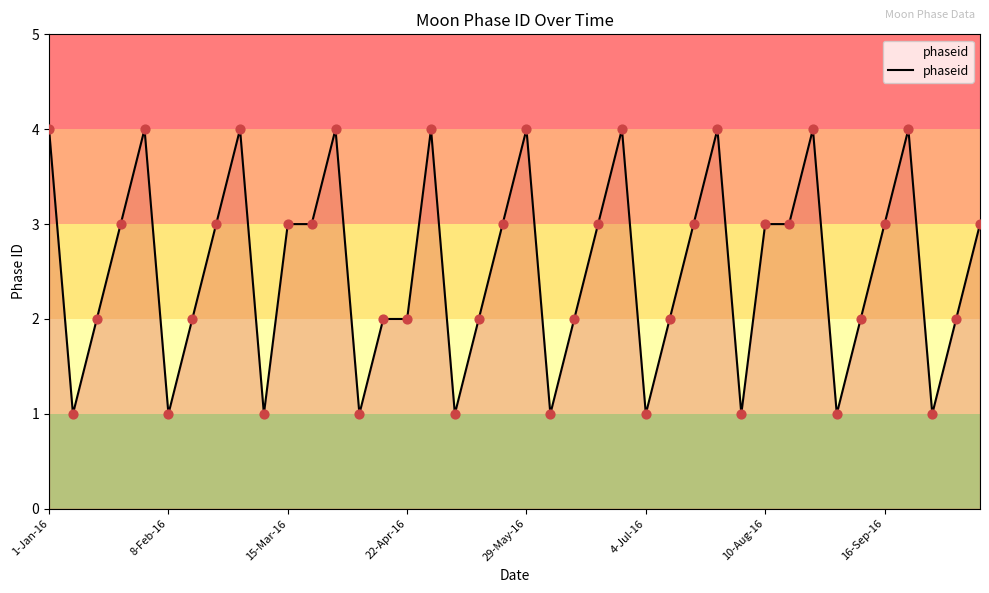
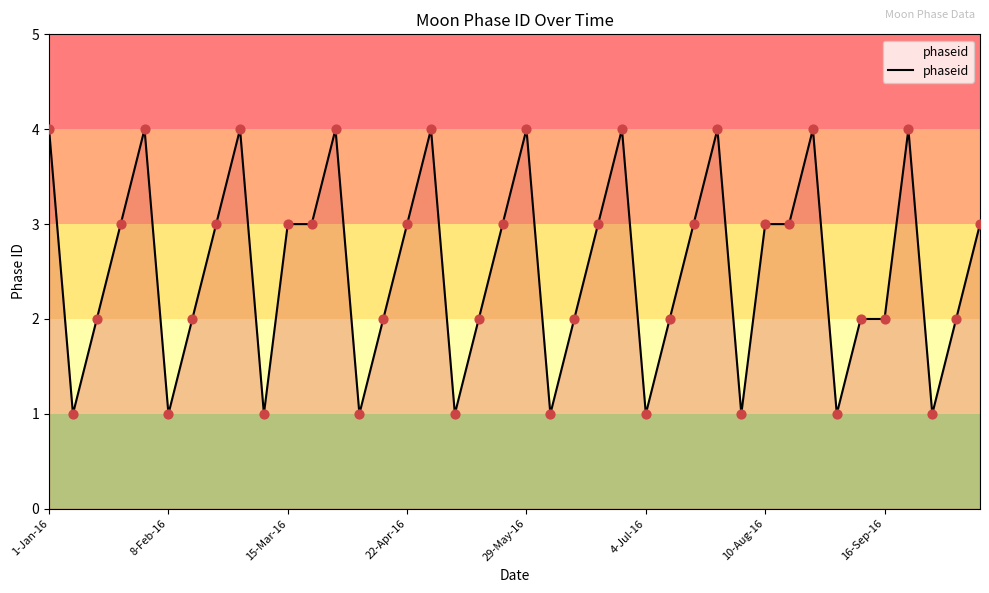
  {
    "1-Jan-16": 4,
    "8-Feb-16": 1,
    "15-Mar-16": 3,
-   "22-Apr-16": 2,
+   "22-Apr-16": 3,
    "29-May-16": 4,
    "4-Jul-16": 1,
    "10-Aug-16": 3,
-   "16-Sep-16": 3
+   "16-Sep-16": 2
  }
